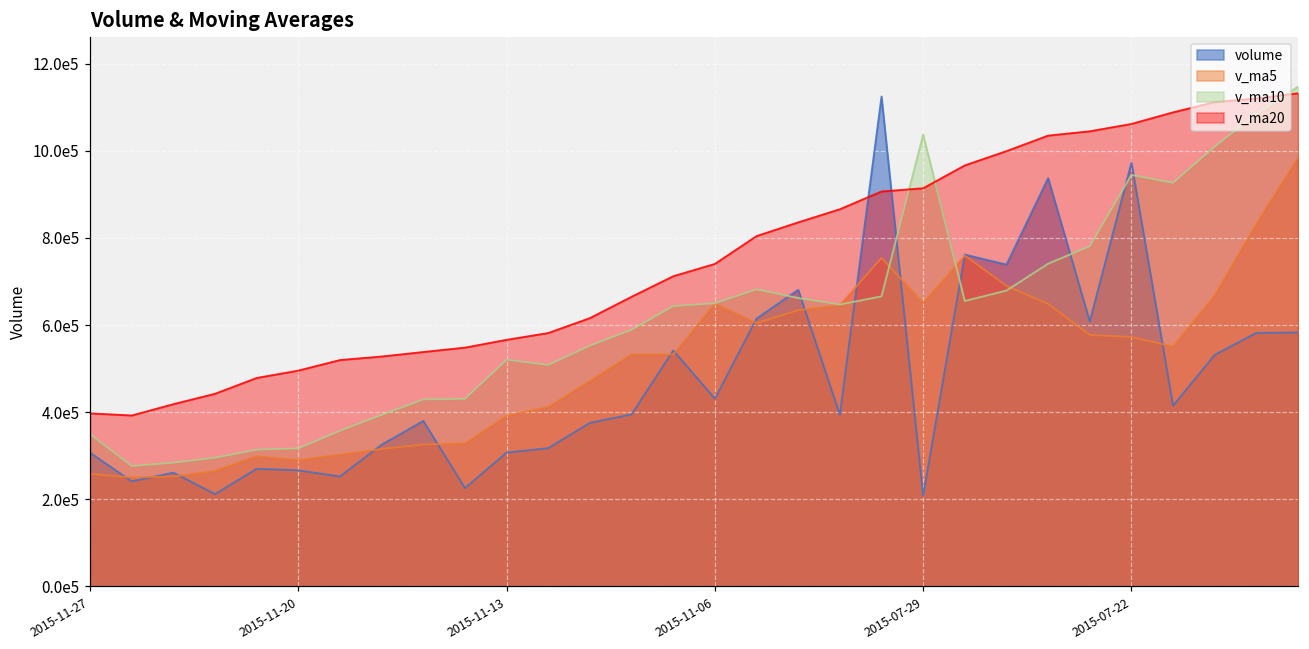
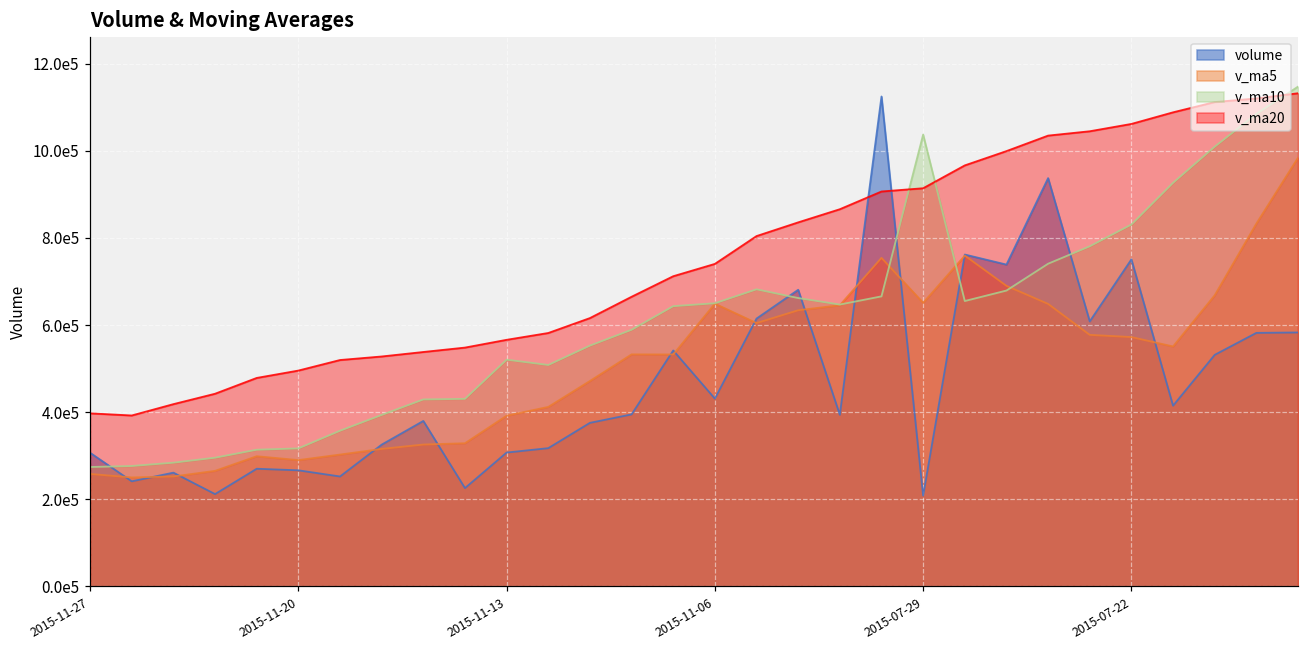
  {
    "volume": {
      "2015-11-27": 310000,
      "2015-11-20": 270000,
      "2015-11-13": 310000,
      "2015-11-06": 430000,
      "2015-07-29": 210000,
-     "2015-07-22": 970000
+     "2015-07-22": 750000
    },
    "v_ma10": {
-     "2015-11-27": 350000,
+     "2015-11-27": 270000,
      "2015-11-20": 320000,
      "2015-11-13": 520000,
      "2015-07-29": 1040000,
-     "2015-07-22": 940000
+     "2015-07-22": 830000
    }
  }
